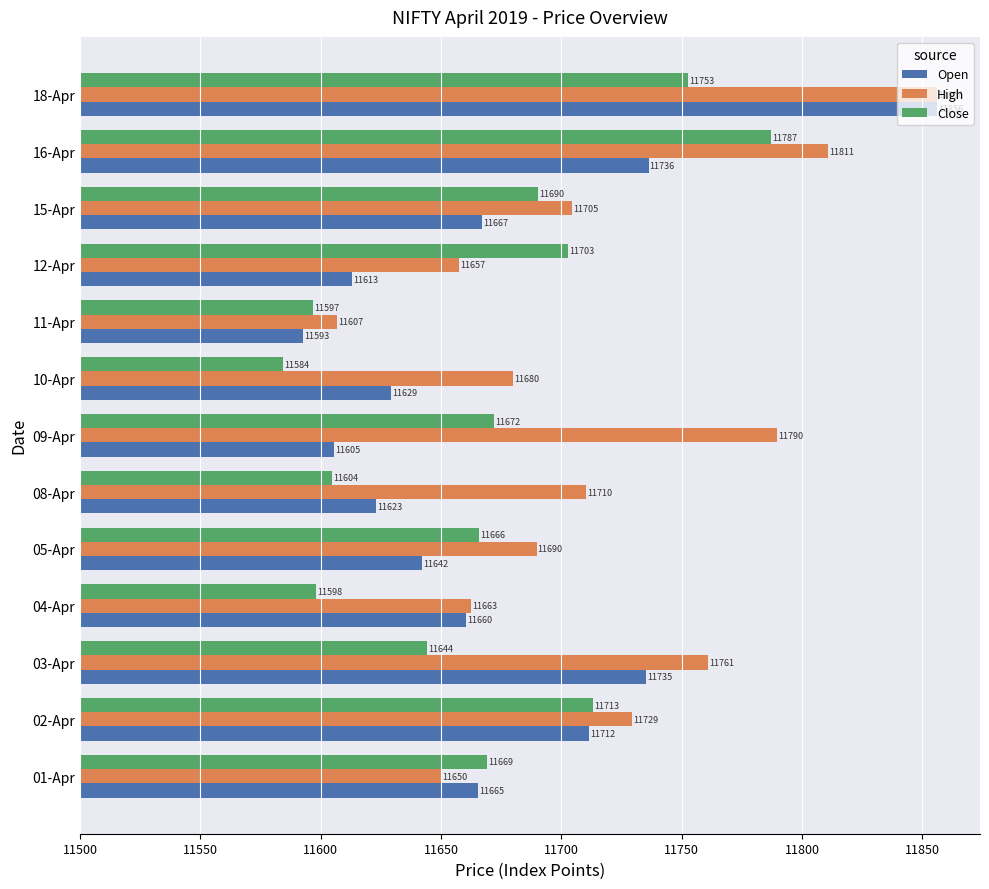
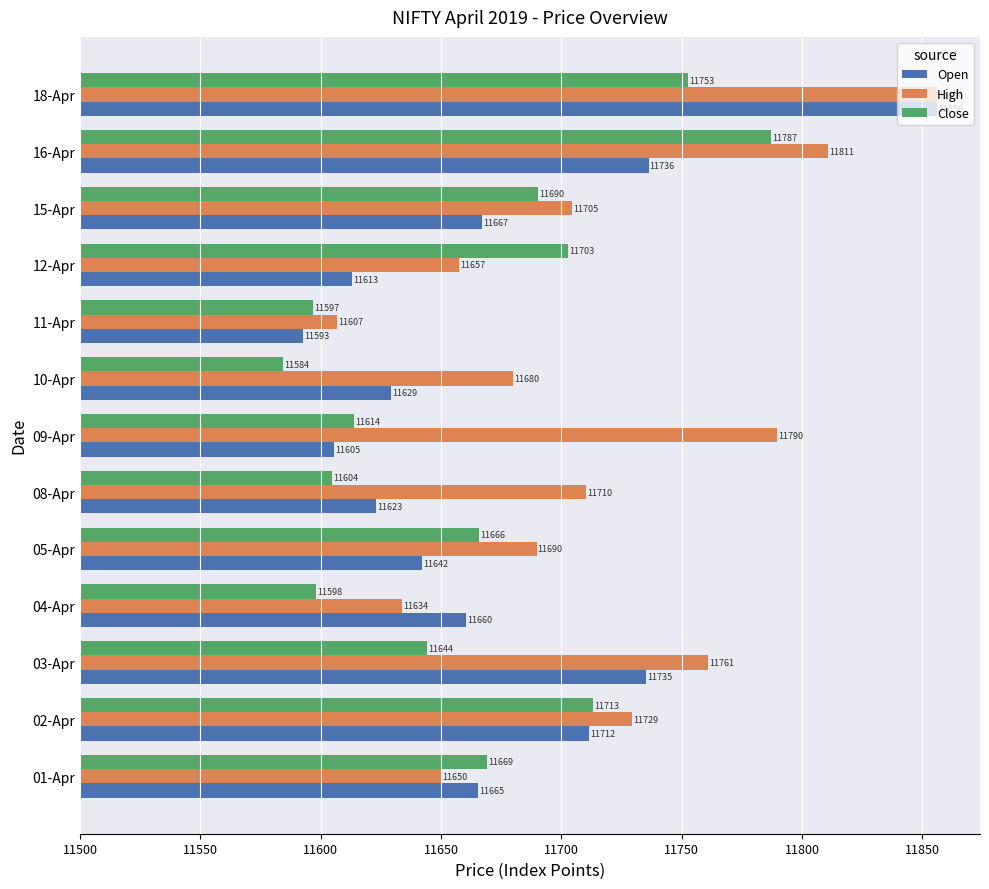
  {
    "High": {
-     "04-Apr": 11663
+     "04-Apr": 11634
    },
    "Close": {
-     "09-Apr": 11672
+     "09-Apr": 11614
    }
  }
